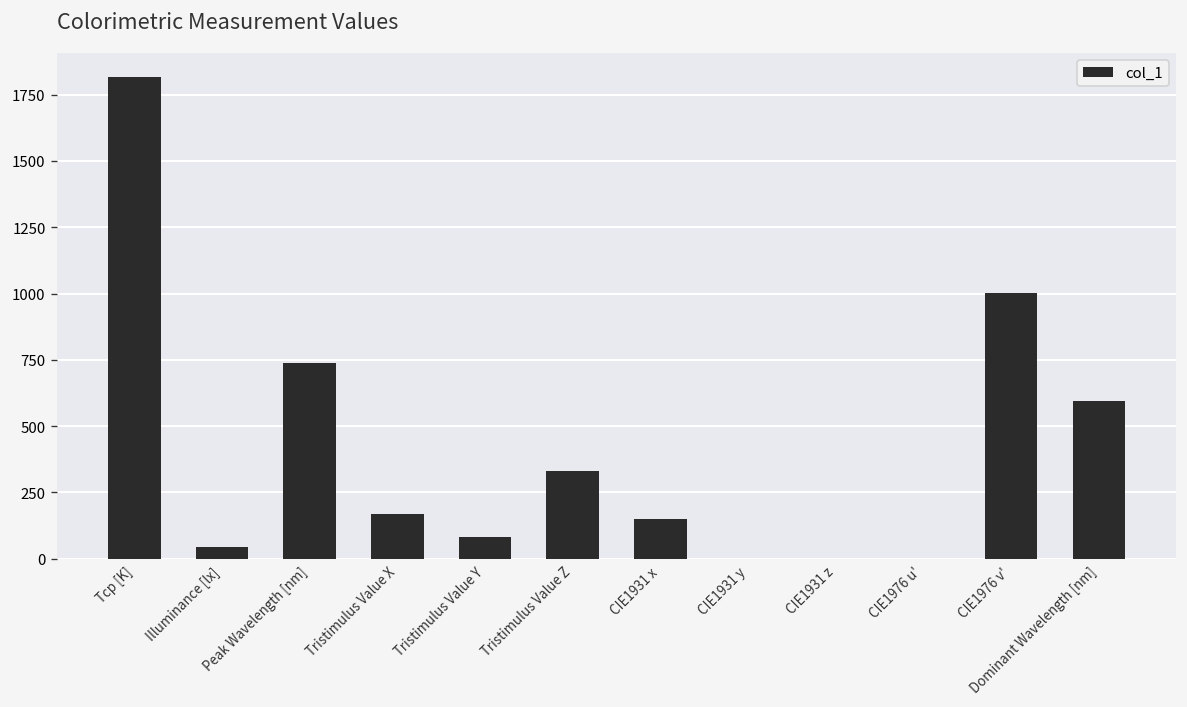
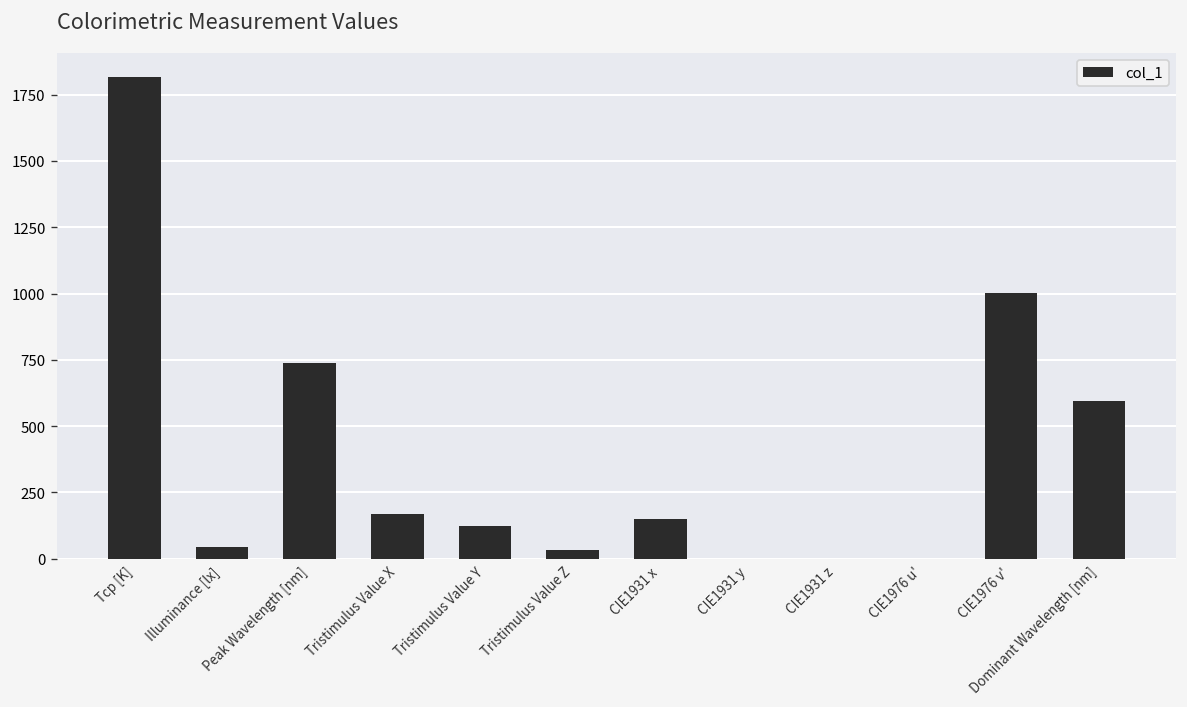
  {
    "Tcp [K]": 1820,
    "Illuminance [lx]": 50,
    "Peak Wavelength [nm]": 740,
    "Tristimulus Value X": 170,
-   "Tristimulus Value Y": 80,
-   "Tristimulus Value Z": 330,
+   "Tristimulus Value Y": 120,
+   "Tristimulus Value Z": 30,
    "CIE1931 x": 150,
    "CIE1976 v'": 1000,
    "Dominant Wavelength [nm]": 600
  }
